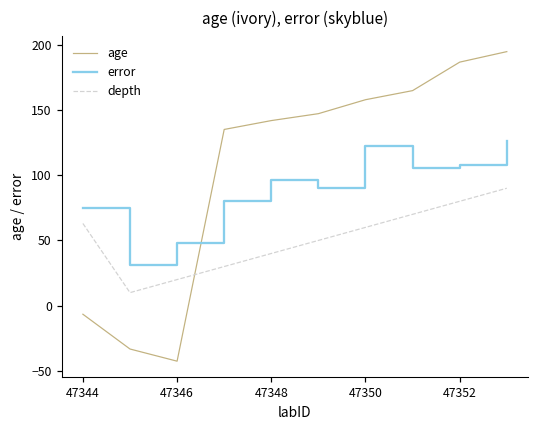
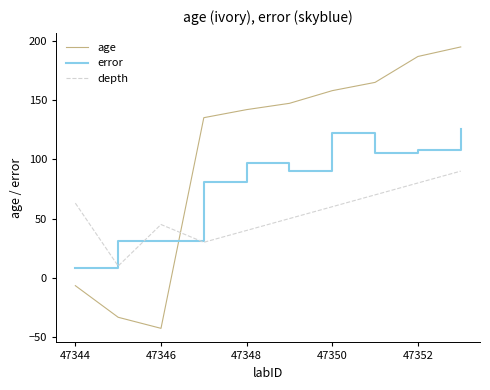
  {
    "age": {
      "47344": -7,
      "47346": -43,
      "47348": 142,
      "47350": 158,
      "47352": 187
    },
    "error": {
-     "47344": 75,
-     "47346": 48,
+     "47344": 8,
+     "47346": 31,
      "47348": 97,
      "47350": 122,
      "47352": 108
    },
    "depth": {
      "47344": 63,
-     "47346": 20,
+     "47346": 45,
      "47348": 40,
      "47350": 60,
      "47352": 80
    }
  }
